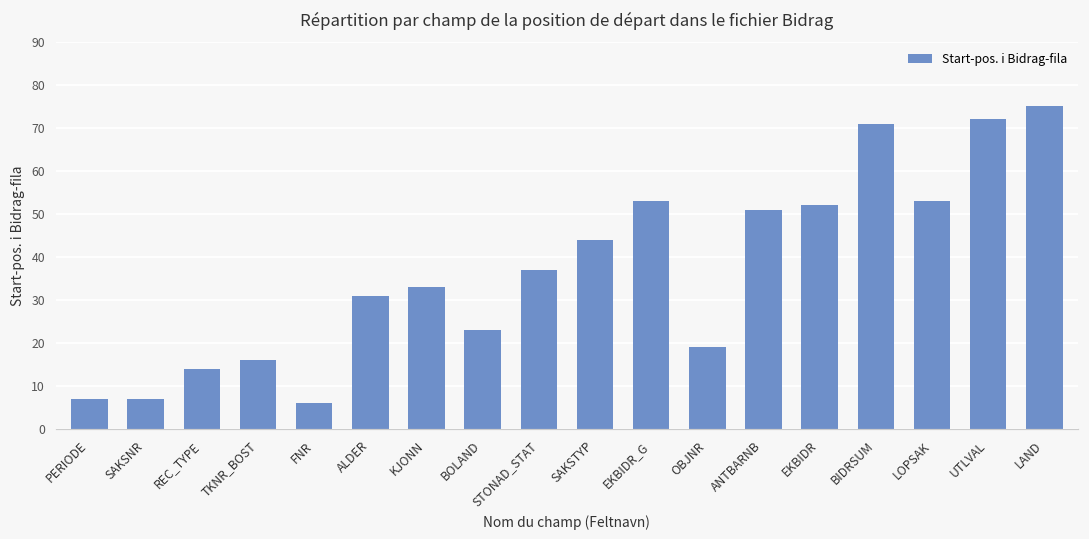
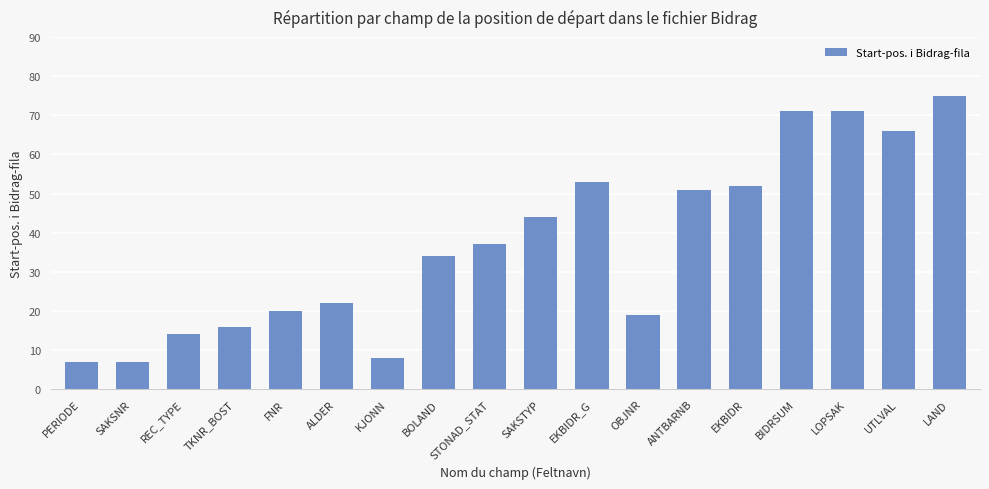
  {
    "PERIODE": 7,
    "SAKSNR": 7,
    "REC_TYPE": 14,
    "TKNR_BOST": 16,
-   "FNR": 6,
-   "ALDER": 31,
-   "KJONN": 33,
-   "BOLAND": 23,
+   "FNR": 20,
+   "ALDER": 22,
+   "KJONN": 8,
+   "BOLAND": 34,
    "STONAD_STAT": 37,
    "SAKSTYP": 44,
    "EKBIDR_G": 53,
    "OBJNR": 19,
    "ANTBARNB": 51,
    "EKBIDR": 52,
    "BIDRSUM": 71,
-   "LOPSAK": 53,
-   "UTLVAL": 72,
+   "LOPSAK": 71,
+   "UTLVAL": 66,
    "LAND": 75
  }
